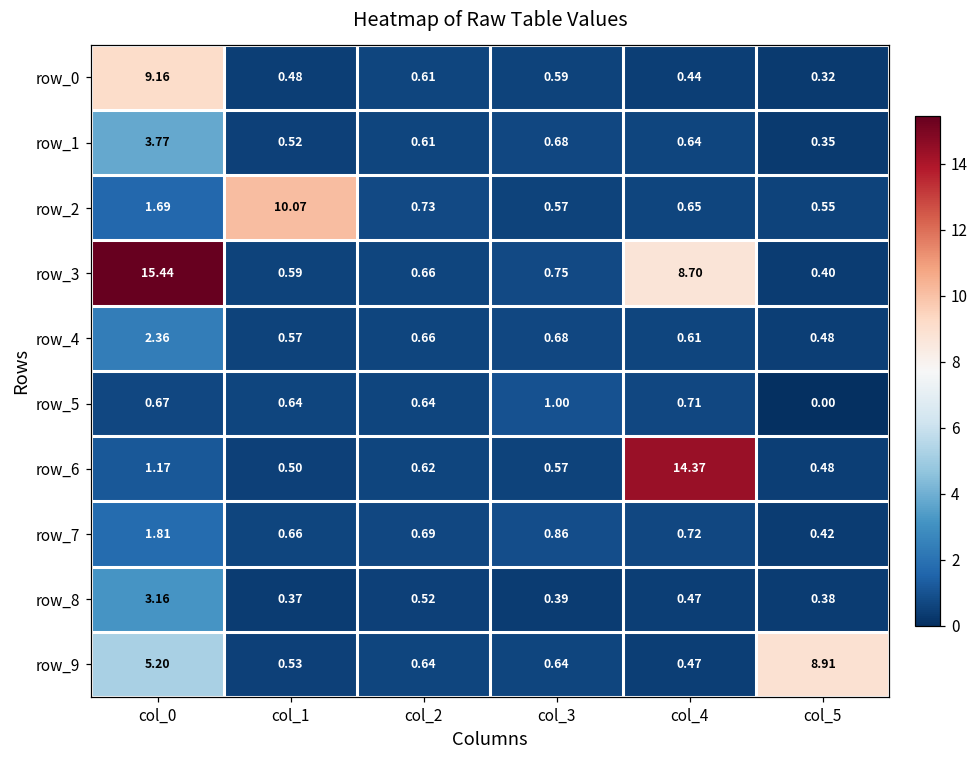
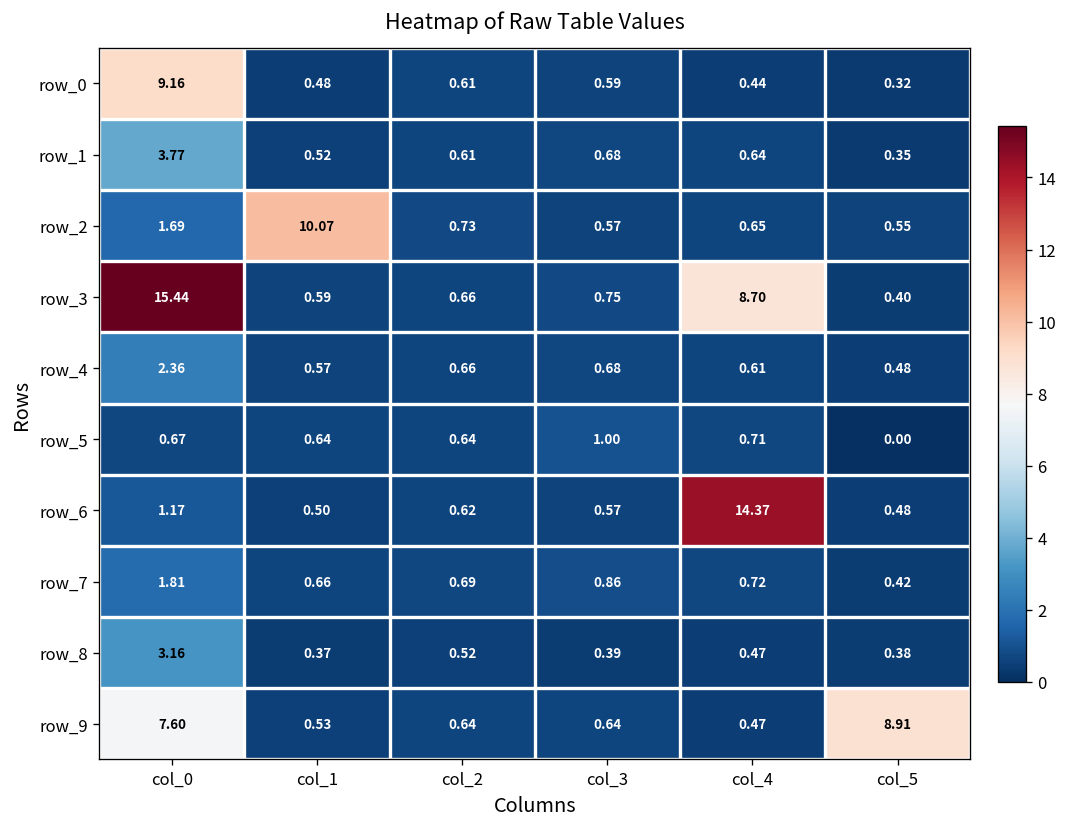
  {
    "row_0": {
      "col_0": 9.16,
      "col_1": 0.48,
      "col_2": 0.61,
      "col_3": 0.59,
      "col_4": 0.44,
      "col_5": 0.32
    },
    "row_1": {
      "col_0": 3.77,
      "col_1": 0.52,
      "col_2": 0.61,
      "col_3": 0.68,
      "col_4": 0.64,
      "col_5": 0.35
    },
    "row_2": {
      "col_0": 1.69,
      "col_1": 10.07,
      "col_2": 0.73,
      "col_3": 0.57,
      "col_4": 0.65,
      "col_5": 0.55
    },
    "row_3": {
      "col_0": 15.44,
      "col_1": 0.59,
      "col_2": 0.66,
      "col_3": 0.75,
      "col_4": 8.70,
      "col_5": 0.40
    },
    "row_4": {
      "col_0": 2.36,
      "col_1": 0.57,
      "col_2": 0.66,
      "col_3": 0.68,
      "col_4": 0.61,
      "col_5": 0.48
    },
    "row_5": {
      "col_0": 0.67,
      "col_1": 0.64,
      "col_2": 0.64,
      "col_3": 1.00,
      "col_4": 0.71,
      "col_5": 0.00
    },
    "row_6": {
      "col_0": 1.17,
      "col_1": 0.50,
      "col_2": 0.62,
      "col_3": 0.57,
      "col_4": 14.37,
      "col_5": 0.48
    },
    "row_7": {
      "col_0": 1.81,
      "col_1": 0.66,
      "col_2": 0.69,
      "col_3": 0.86,
      "col_4": 0.72,
      "col_5": 0.42
    },
    "row_8": {
      "col_0": 3.16,
      "col_1": 0.37,
      "col_2": 0.52,
      "col_3": 0.39,
      "col_4": 0.47,
      "col_5": 0.38
    },
    "row_9": {
-     "col_0": 5.20,
+     "col_0": 7.60,
      "col_1": 0.53,
      "col_2": 0.64,
      "col_3": 0.64,
      "col_4": 0.47,
      "col_5": 8.91
    }
  }
